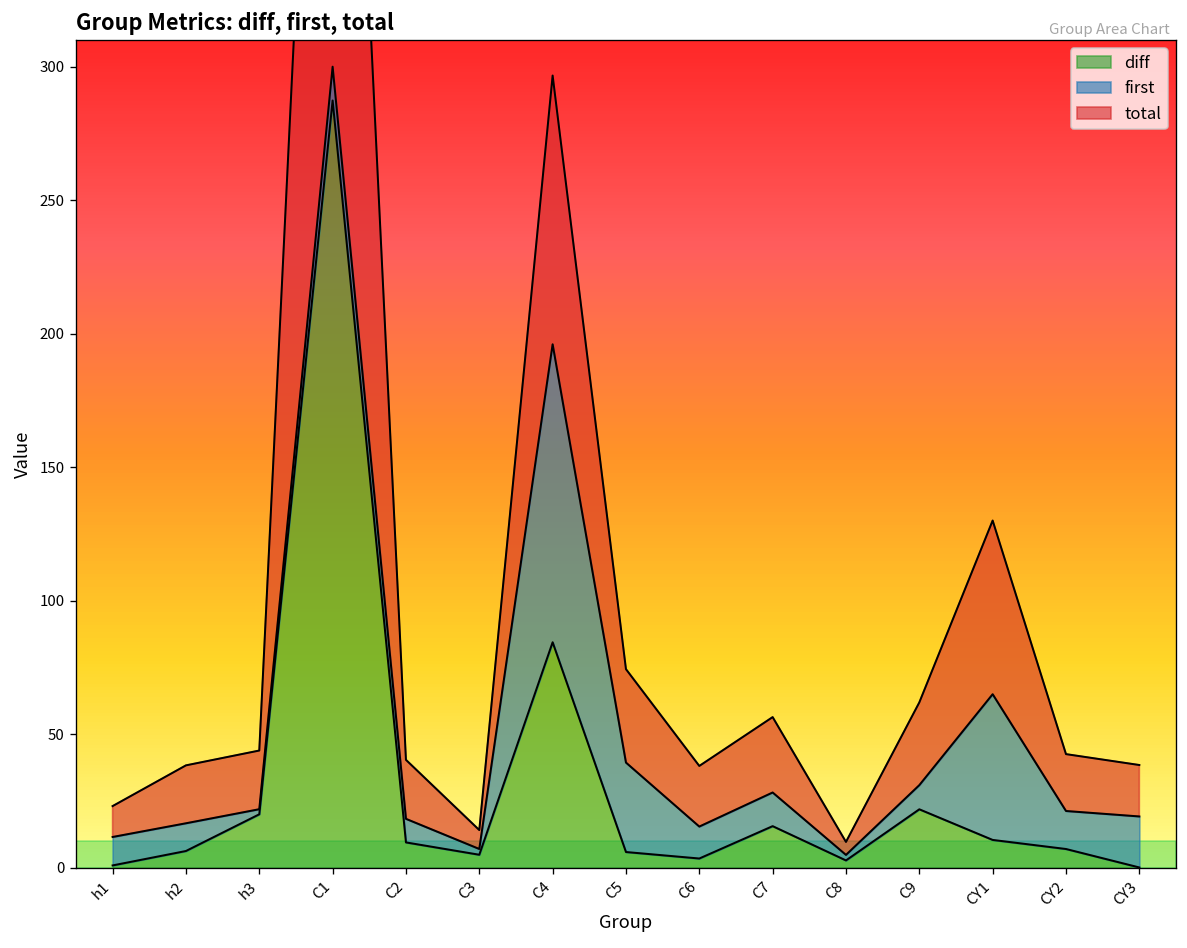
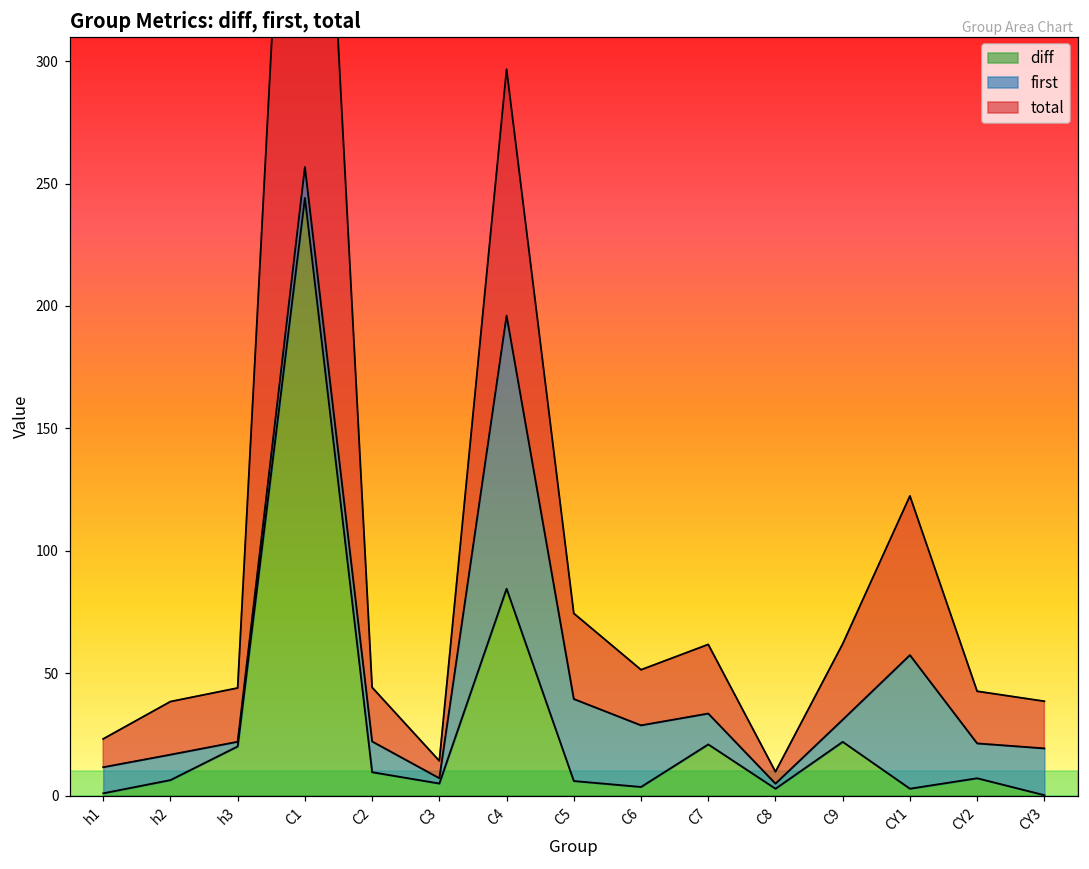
  {
    "diff": {
      "h1": 1,
      "h2": 6,
      "h3": 20,
-     "C1": 287,
+     "C1": 244,
      "C2": 10,
      "C3": 5,
      "C4": 84,
      "C5": 6,
      "C6": 4,
-     "C7": 16,
+     "C7": 21,
      "C8": 3,
      "C9": 22,
-     "CY1": 10,
+     "CY1": 3,
      "CY2": 7,
      "CY3": 0
    },
    "first": {
      "h1": 11,
      "h2": 10,
      "h3": 2,
      "C1": 13,
-     "C2": 9,
+     "C2": 13,
      "C3": 2,
      "C4": 112,
      "C5": 33,
-     "C6": 12,
+     "C6": 25,
      "C7": 13,
      "C8": 2,
      "C9": 9,
      "CY1": 55,
      "CY2": 14,
      "CY3": 19
    },
    "total": {
      "h1": 12,
      "h2": 22,
      "h3": 22,
      "C2": 22,
      "C3": 7,
      "C4": 101,
      "C5": 35,
      "C6": 23,
      "C7": 28,
      "C8": 5,
      "C9": 31,
      "CY1": 65,
      "CY2": 21,
      "CY3": 19
    }
  }
